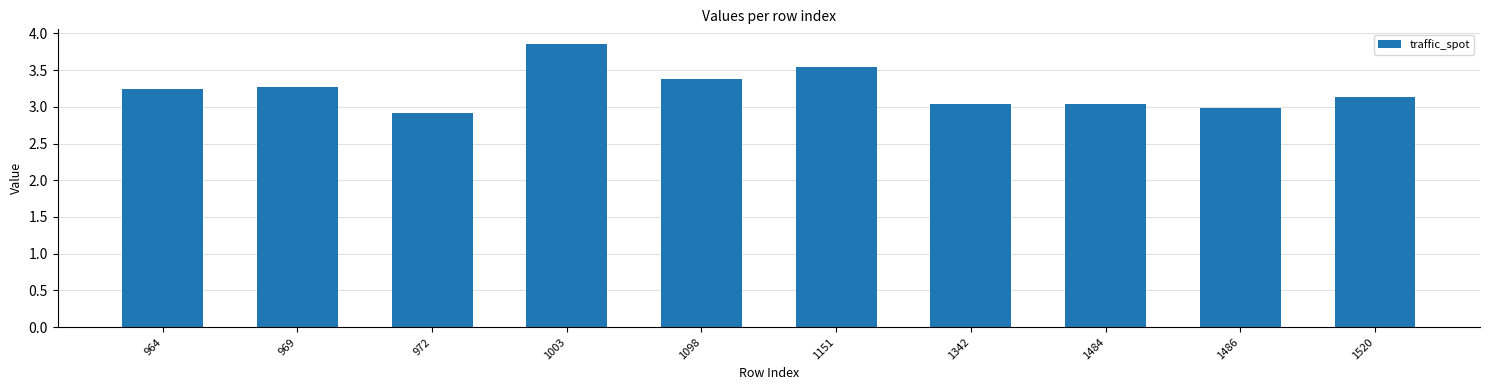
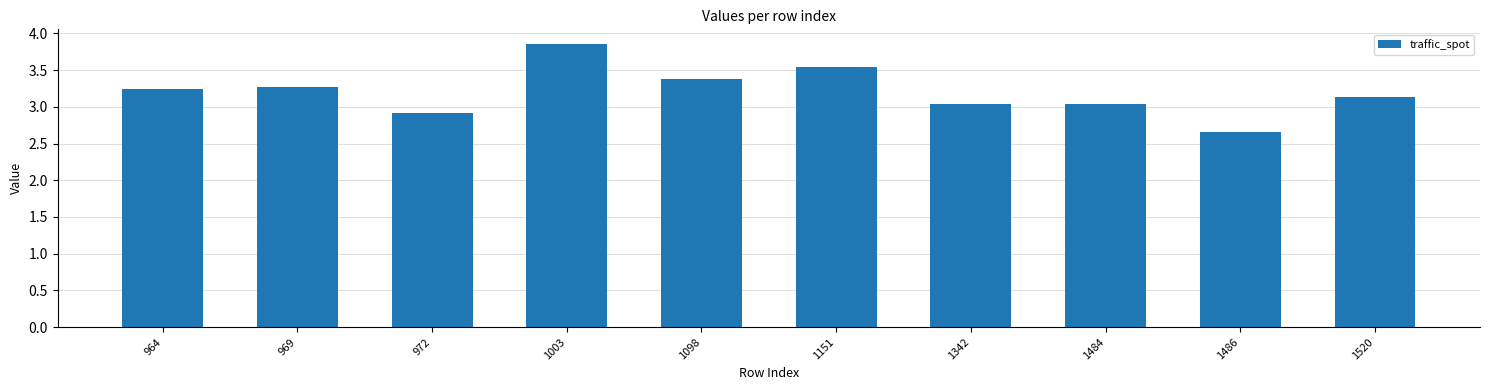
  {
    "964": 3.2,
    "969": 3.3,
    "972": 2.9,
    "1003": 3.9,
    "1098": 3.4,
    "1151": 3.5,
    "1342": 3.0,
    "1484": 3.0,
-   "1486": 3.0,
+   "1486": 2.7,
    "1520": 3.1
  }
